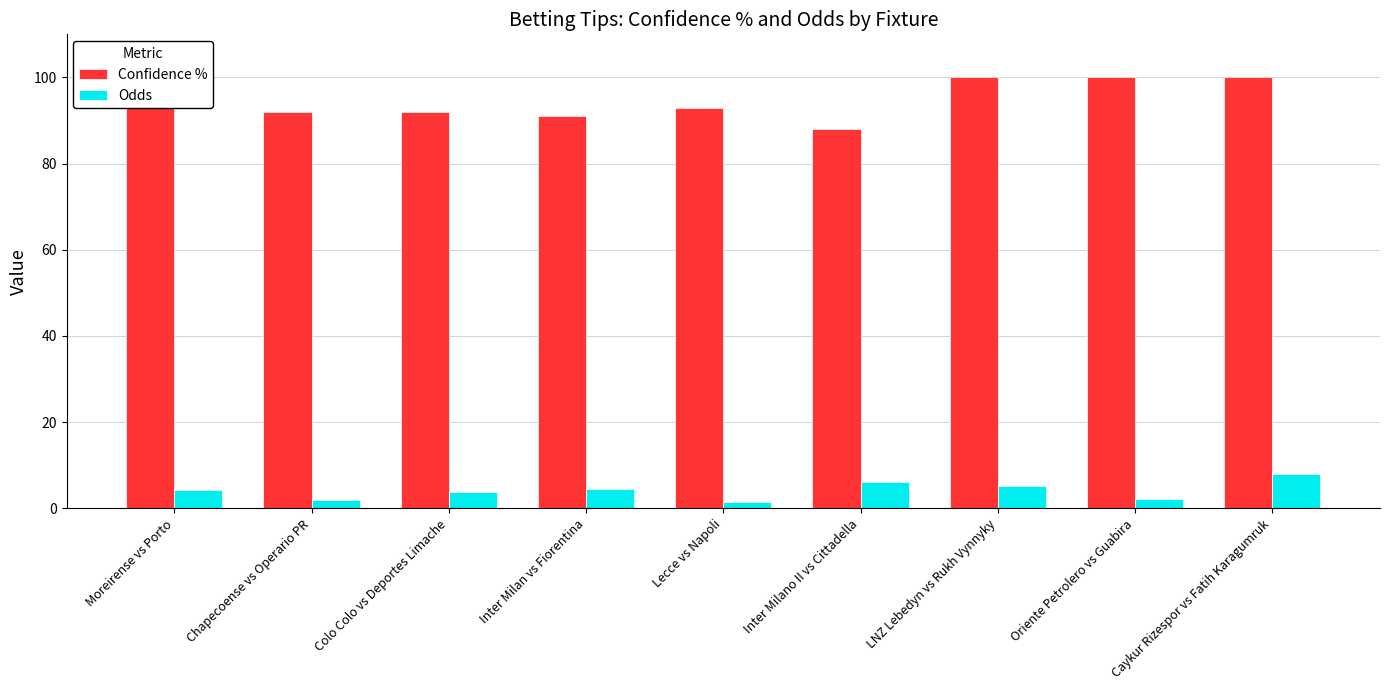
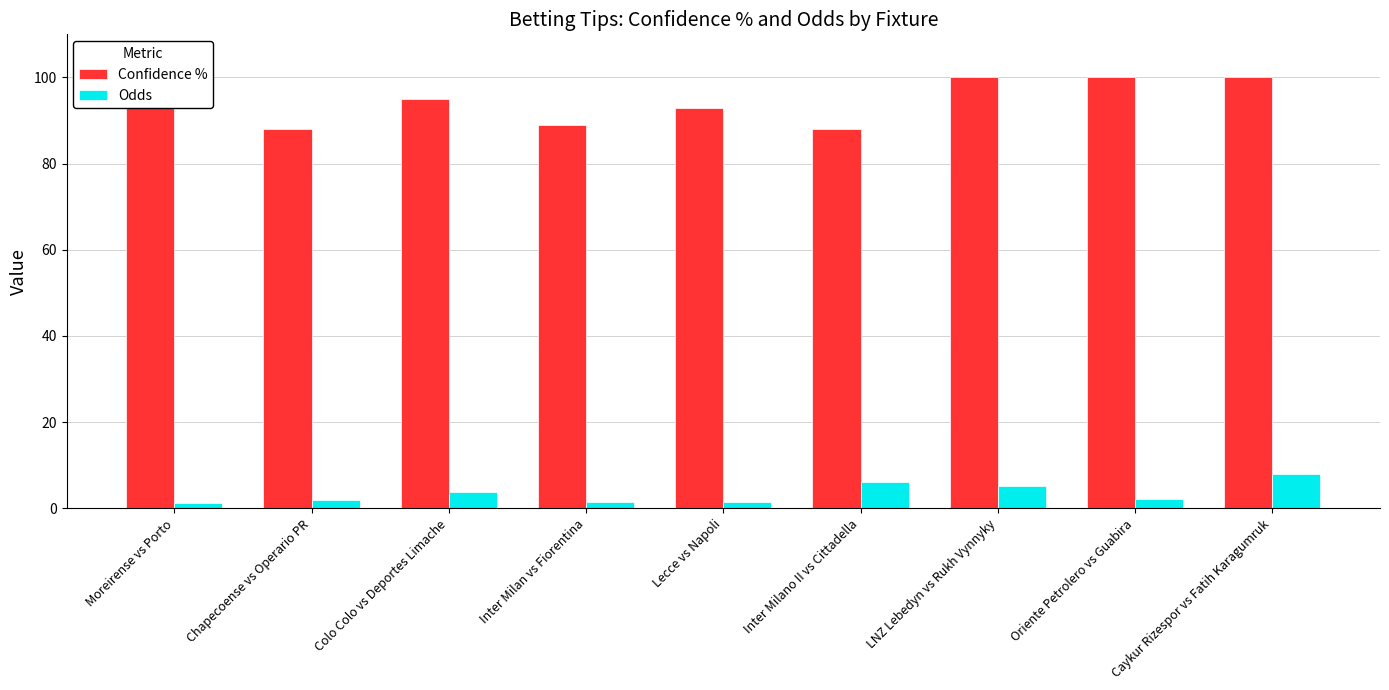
  {
    "Confidence %": {
-     "Chapecoense vs Operario PR": 92,
-     "Colo Colo vs Deportes Limache": 92,
-     "Inter Milan vs Fiorentina": 91,
+     "Chapecoense vs Operario PR": 88,
+     "Colo Colo vs Deportes Limache": 95,
+     "Inter Milan vs Fiorentina": 89,
      "Lecce vs Napoli": 93,
      "Inter Milano II vs Cittadella": 88,
      "LNZ Lebedyn vs Rukh Vynnyky": 100,
      "Oriente Petrolero vs Guabira": 100,
      "Caykur Rizespor vs Fatih Karagumruk": 100
    },
    "Odds": {
-     "Moreirense vs Porto": 4,
+     "Moreirense vs Porto": 1,
      "Chapecoense vs Operario PR": 2,
      "Colo Colo vs Deportes Limache": 4,
-     "Inter Milan vs Fiorentina": 5,
+     "Inter Milan vs Fiorentina": 1,
      "Lecce vs Napoli": 2,
      "Inter Milano II vs Cittadella": 6,
      "LNZ Lebedyn vs Rukh Vynnyky": 5,
      "Oriente Petrolero vs Guabira": 2,
      "Caykur Rizespor vs Fatih Karagumruk": 8
    }
  }
